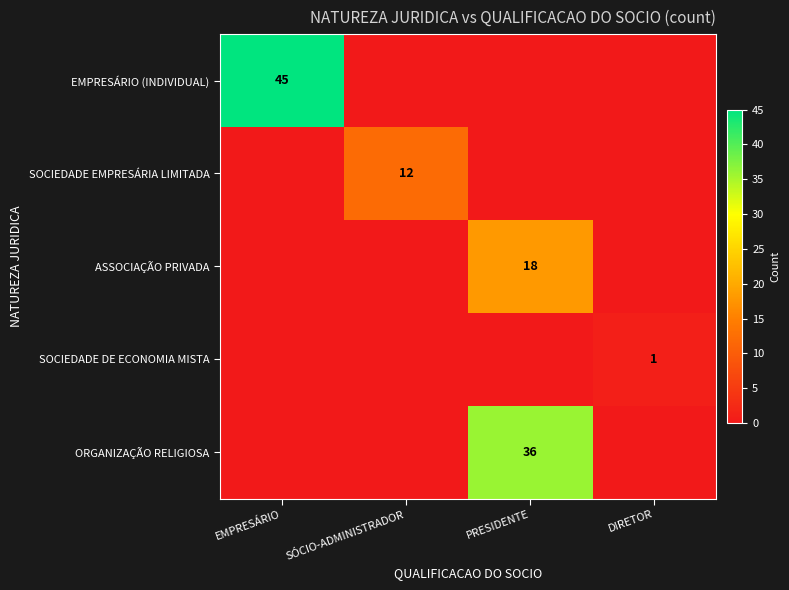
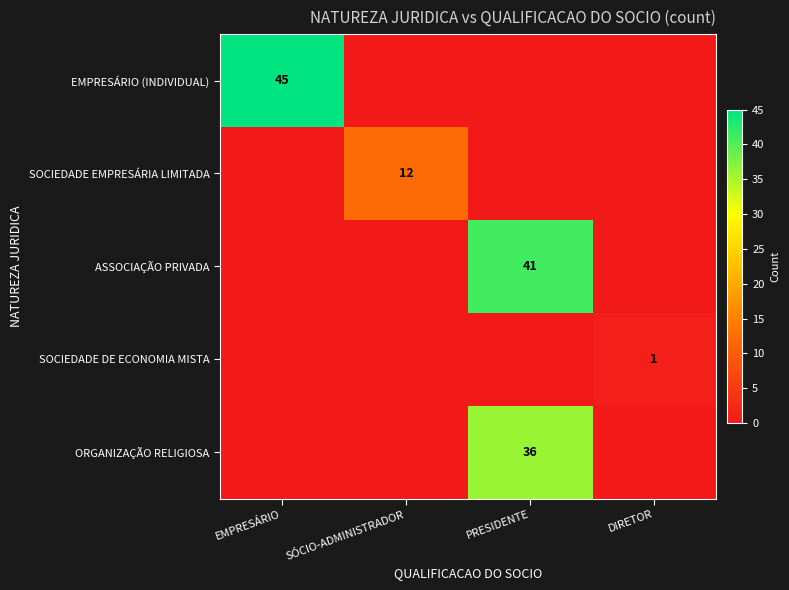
  {
    "EMPRESÁRIO (INDIVIDUAL)": {
      "EMPRESÁRIO": 45
    },
    "SOCIEDADE EMPRESÁRIA LIMITADA": {
      "SÓCIO-ADMINISTRADOR": 12
    },
    "ASSOCIAÇÃO PRIVADA": {
-     "PRESIDENTE": 18
+     "PRESIDENTE": 41
    },
    "SOCIEDADE DE ECONOMIA MISTA": {
      "DIRETOR": 1
    },
    "ORGANIZAÇÃO RELIGIOSA": {
      "PRESIDENTE": 36
    }
  }
